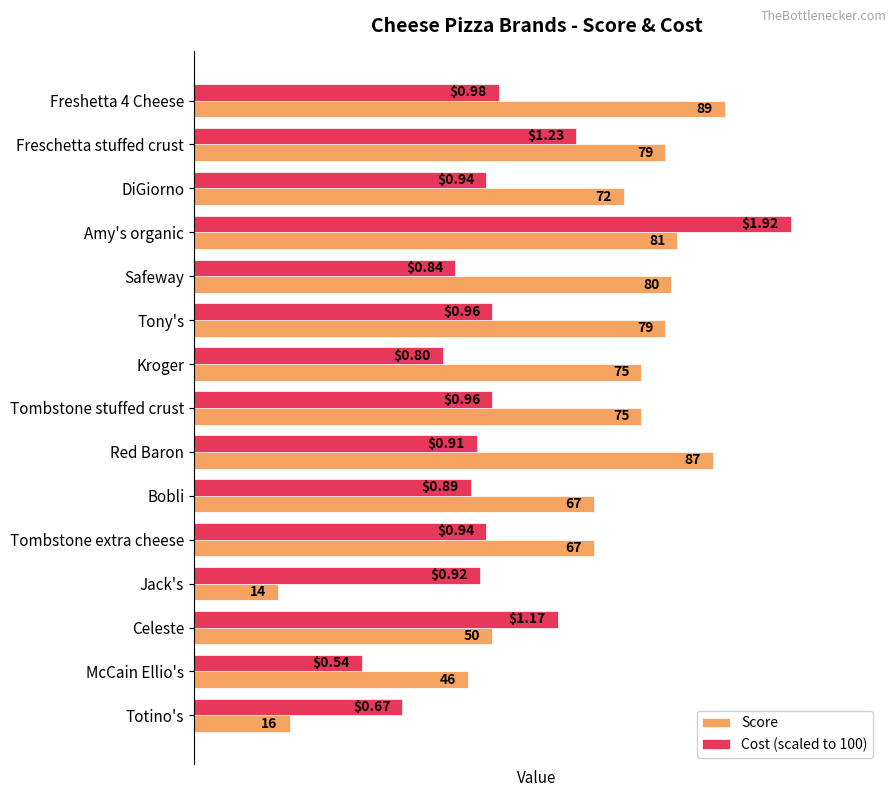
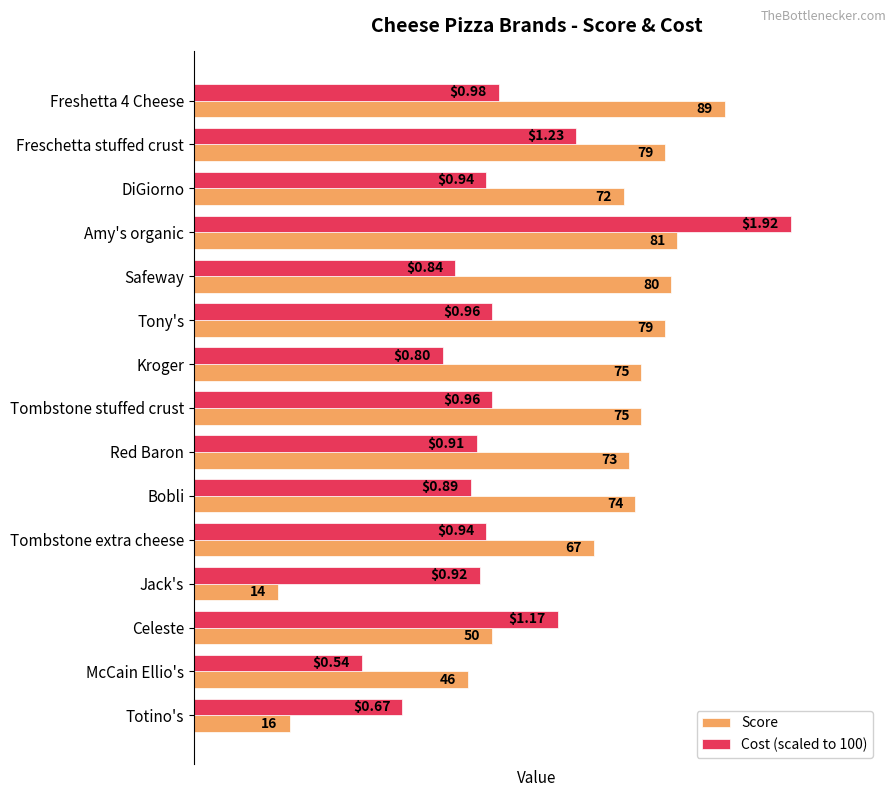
  {
    "Score": {
      "Freshetta 4 Cheese": 89,
      "Freschetta stuffed crust": 79,
      "DiGiorno": 72,
      "Amy's organic": 81,
      "Safeway": 80,
      "Tony's": 79,
      "Kroger": 75,
      "Tombstone stuffed crust": 75,
-     "Red Baron": 87,
-     "Bobli": 67,
+     "Red Baron": 73,
+     "Bobli": 74,
      "Tombstone extra cheese": 67,
      "Jack's": 14,
      "Celeste": 50,
      "McCain Ellio's": 46,
      "Totino's": 16
    }
  }
